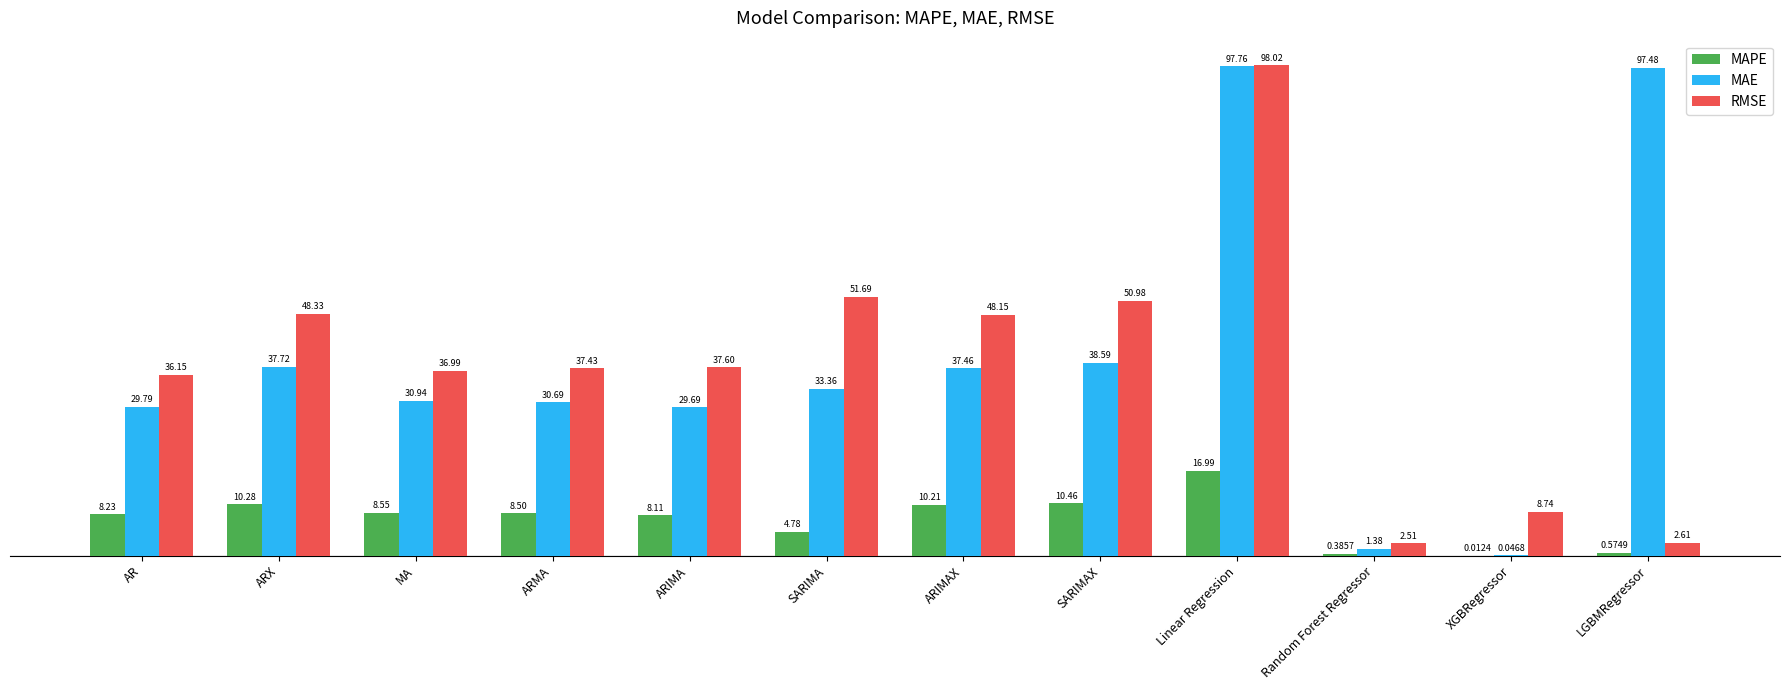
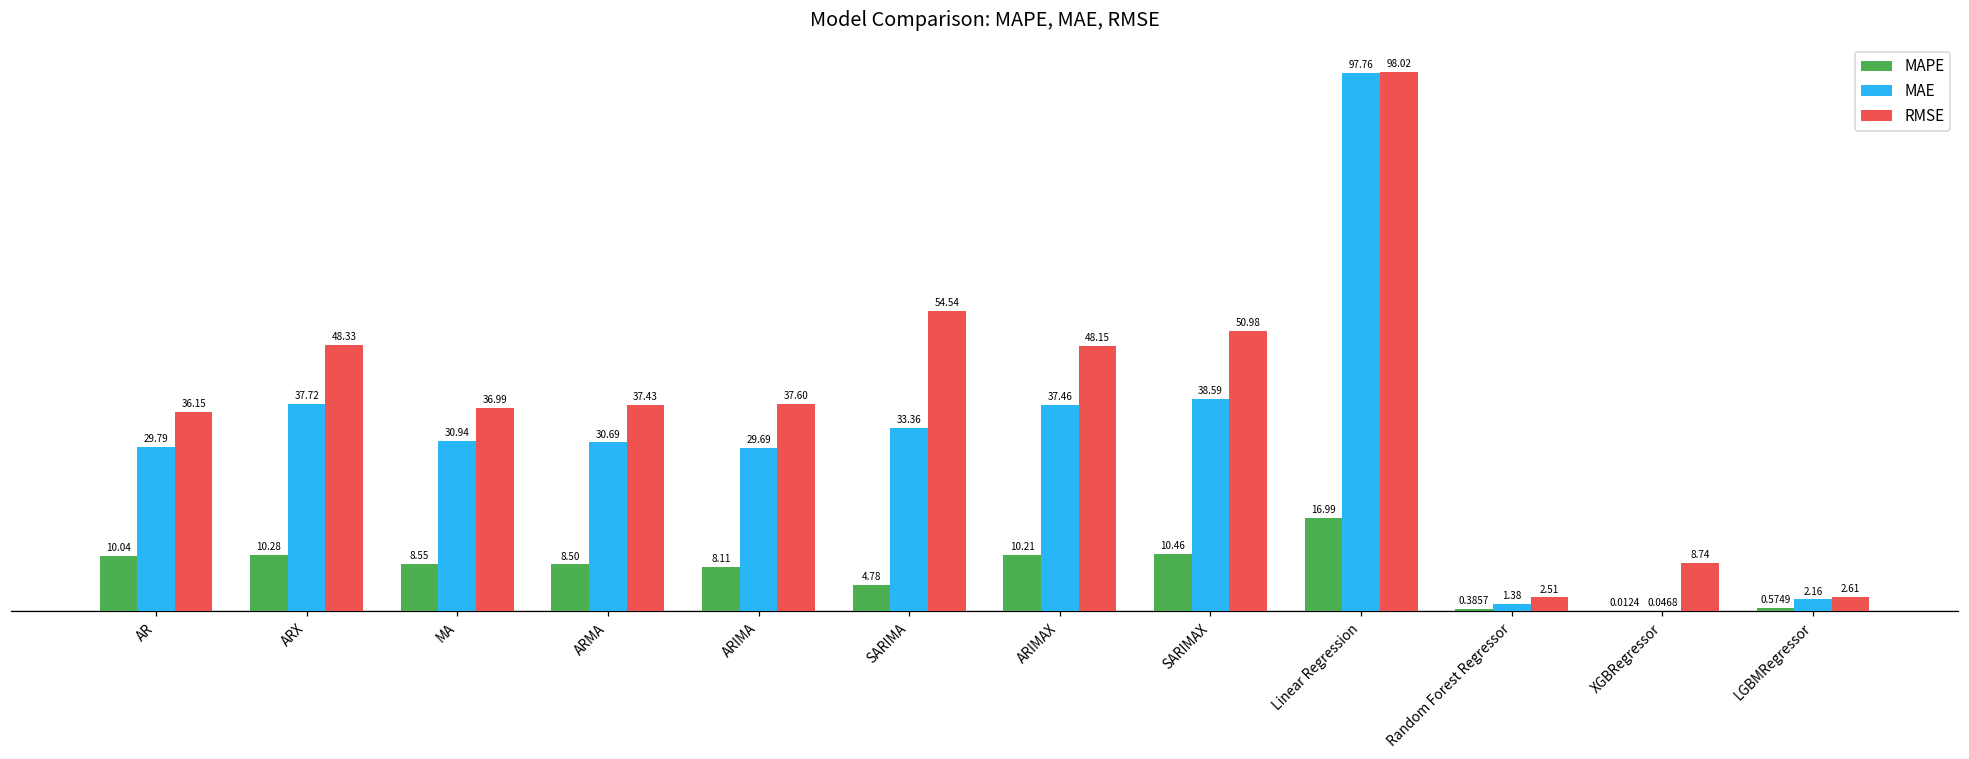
  {
    "MAPE": {
-     "AR": 8.23,
+     "AR": 10.04,
      "ARX": 10.28,
      "MA": 8.55,
      "ARMA": 8.50,
      "ARIMA": 8.11,
      "SARIMA": 4.78,
      "ARIMAX": 10.21,
      "SARIMAX": 10.46,
      "Linear Regression": 16.99,
      "Random Forest Regressor": 0.3857,
      "XGBRegressor": 0.0124,
      "LGBMRegressor": 0.5749
    },
    "MAE": {
      "AR": 29.79,
      "ARX": 37.72,
      "MA": 30.94,
      "ARMA": 30.69,
      "ARIMA": 29.69,
      "SARIMA": 33.36,
      "ARIMAX": 37.46,
      "SARIMAX": 38.59,
      "Linear Regression": 97.76,
      "Random Forest Regressor": 1.38,
      "XGBRegressor": 0.0468,
-     "LGBMRegressor": 97.48
+     "LGBMRegressor": 2.16
    },
    "RMSE": {
      "AR": 36.15,
      "ARX": 48.33,
      "MA": 36.99,
      "ARMA": 37.43,
      "ARIMA": 37.60,
-     "SARIMA": 51.69,
+     "SARIMA": 54.54,
      "ARIMAX": 48.15,
      "SARIMAX": 50.98,
      "Linear Regression": 98.02,
      "Random Forest Regressor": 2.51,
      "XGBRegressor": 8.74,
      "LGBMRegressor": 2.61
    }
  }
